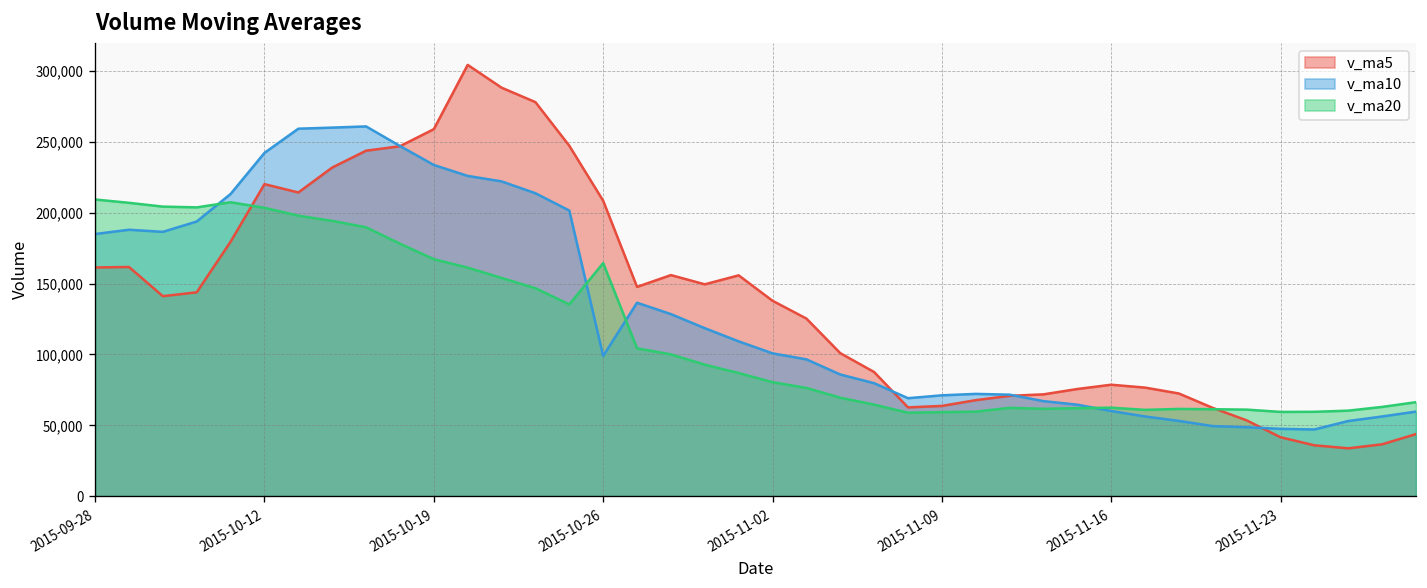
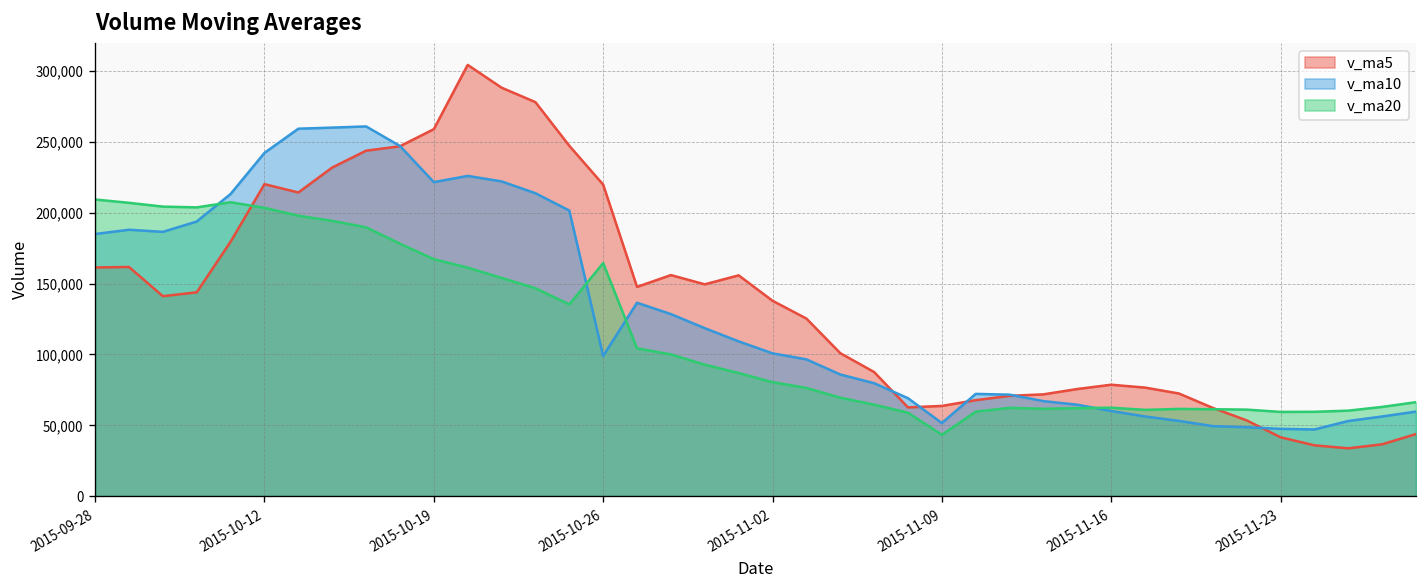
  {
    "v_ma5": {
      "2015-09-28": "161,000",
      "2015-10-12": "220,000",
      "2015-10-19": "259,000",
-     "2015-10-26": "208,000",
+     "2015-10-26": "220,000",
      "2015-11-02": "138,000",
      "2015-11-09": "64,000",
      "2015-11-16": "79,000",
      "2015-11-23": "42,000"
    },
    "v_ma10": {
      "2015-09-28": "185,000",
      "2015-10-12": "242,000",
-     "2015-10-19": "234,000",
+     "2015-10-19": "222,000",
      "2015-10-26": "99,000",
      "2015-11-02": "101,000",
-     "2015-11-09": "71,000",
+     "2015-11-09": "52,000",
      "2015-11-16": "60,000",
      "2015-11-23": "48,000"
    },
    "v_ma20": {
      "2015-09-28": "209,000",
      "2015-10-12": "203,000",
      "2015-10-19": "167,000",
      "2015-10-26": "164,000",
      "2015-11-02": "80,000",
-     "2015-11-09": "59,000",
+     "2015-11-09": "43,000",
      "2015-11-16": "62,000",
      "2015-11-23": "59,000"
    }
  }
